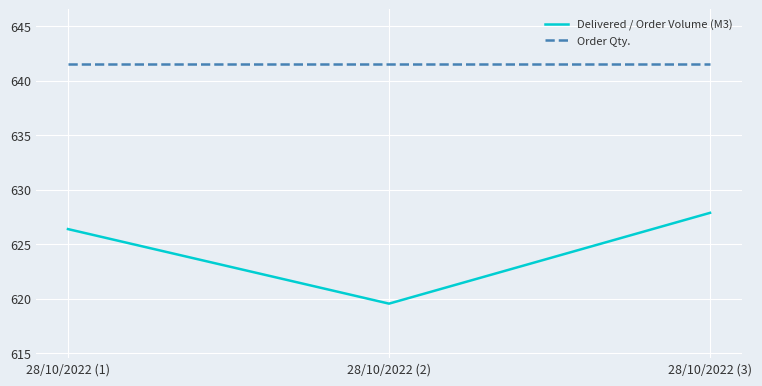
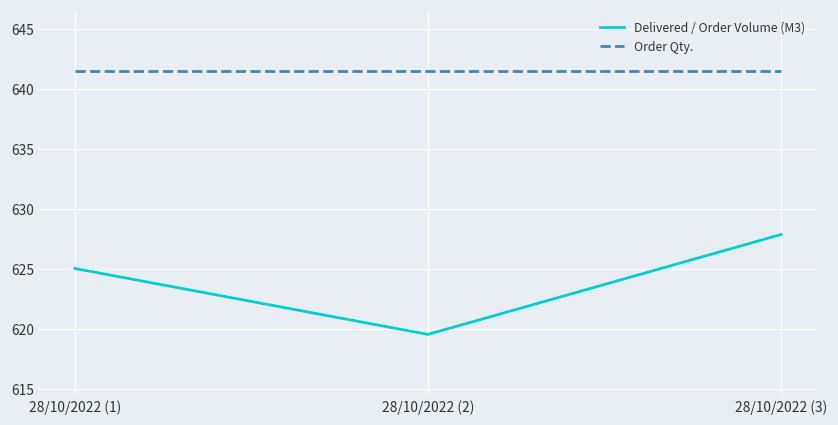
  {
    "Delivered / Order Volume (M3)": {
-     "28/10/2022 (1)": 626.4,
+     "28/10/2022 (1)": 625.1,
      "28/10/2022 (2)": 619.6,
      "28/10/2022 (3)": 627.9
    },
    "Order Qty.": {
      "28/10/2022 (1)": 641.6,
      "28/10/2022 (2)": 641.6,
      "28/10/2022 (3)": 641.6
    }
  }
